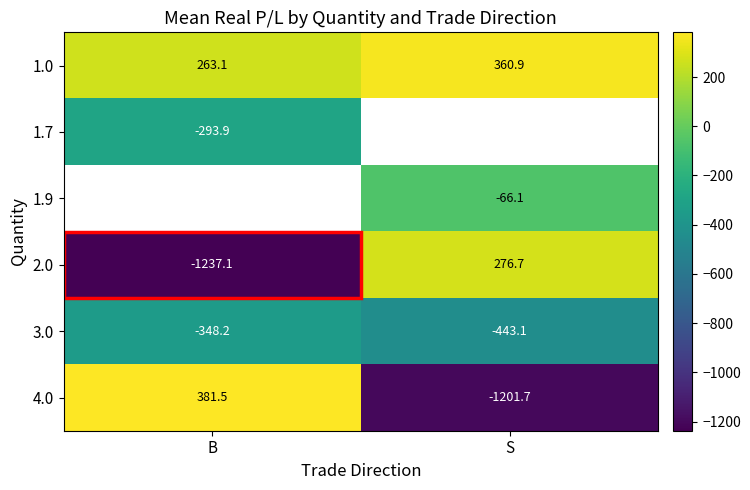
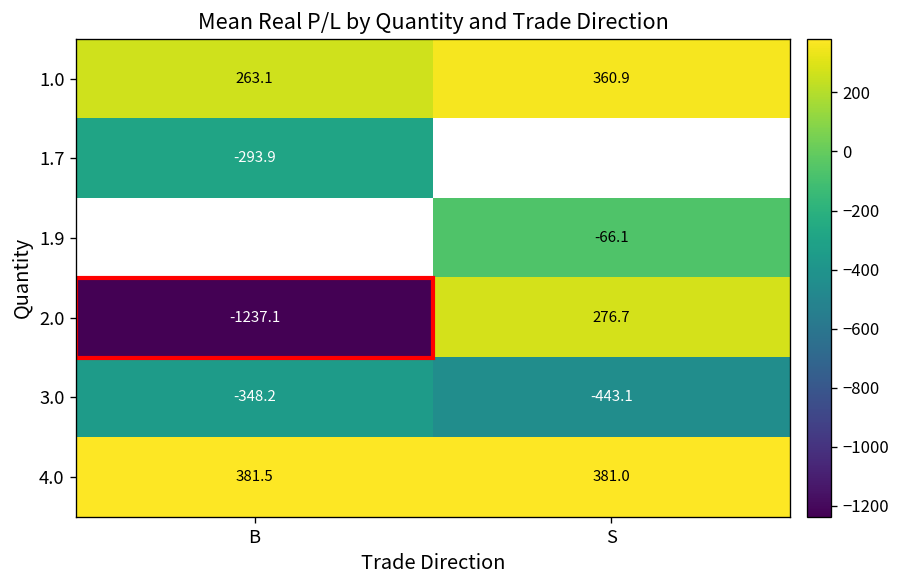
  {
    "1.0": {
      "B": 263.1,
      "S": 360.9
    },
    "1.7": {
      "B": -293.9
    },
    "1.9": {
      "S": -66.1
    },
    "2.0": {
      "B": -1237.1,
      "S": 276.7
    },
    "3.0": {
      "B": -348.2,
      "S": -443.1
    },
    "4.0": {
      "B": 381.5,
-     "S": -1201.7
+     "S": 381.0
    }
  }
